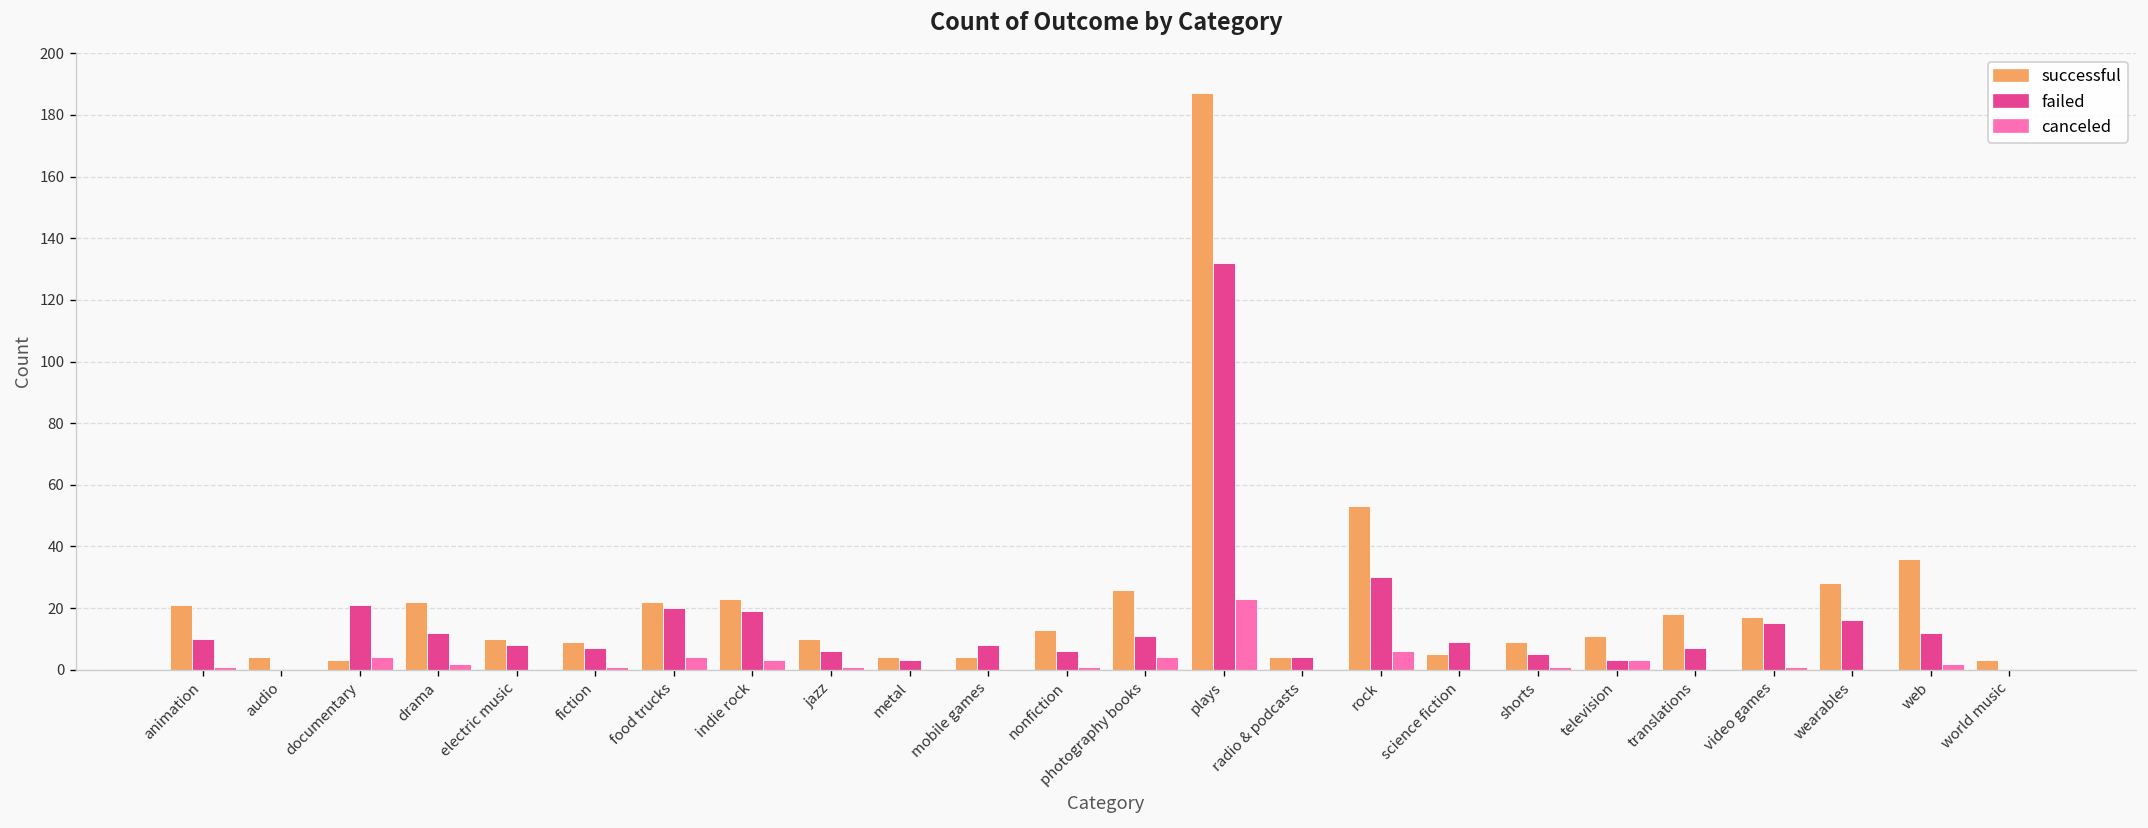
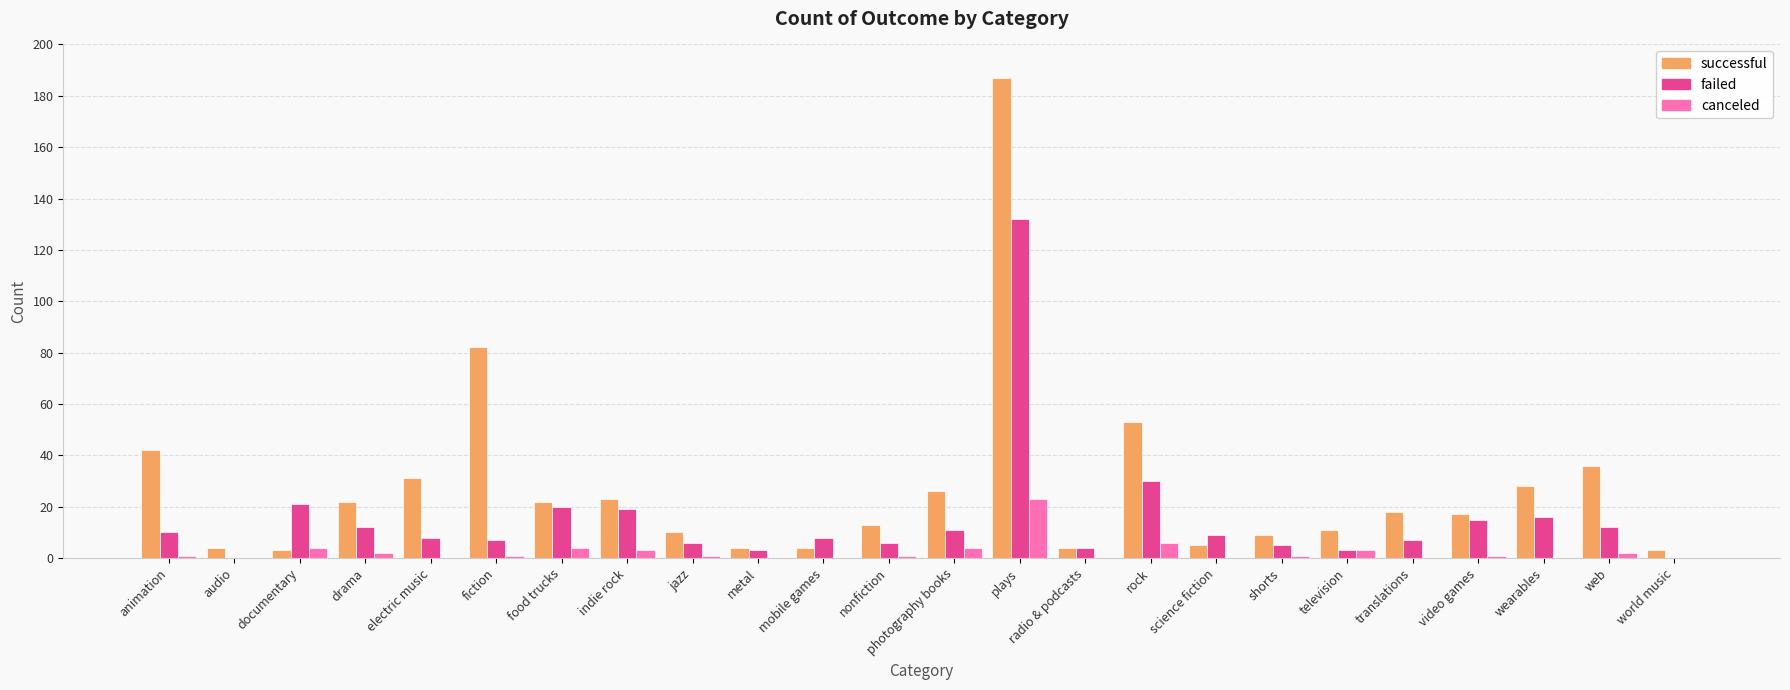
  {
    "successful": {
-     "animation": 21,
+     "animation": 42,
      "audio": 4,
      "documentary": 3,
      "drama": 22,
-     "electric music": 10,
-     "fiction": 9,
+     "electric music": 31,
+     "fiction": 82,
      "food trucks": 22,
      "indie rock": 23,
      "jazz": 10,
      "metal": 4,
      "mobile games": 4,
      "nonfiction": 13,
      "photography books": 26,
      "plays": 187,
      "radio & podcasts": 4,
      "rock": 53,
      "science fiction": 5,
      "shorts": 9,
      "television": 11,
      "translations": 18,
      "video games": 17,
      "wearables": 28,
      "web": 36,
      "world music": 3
    }
  }
